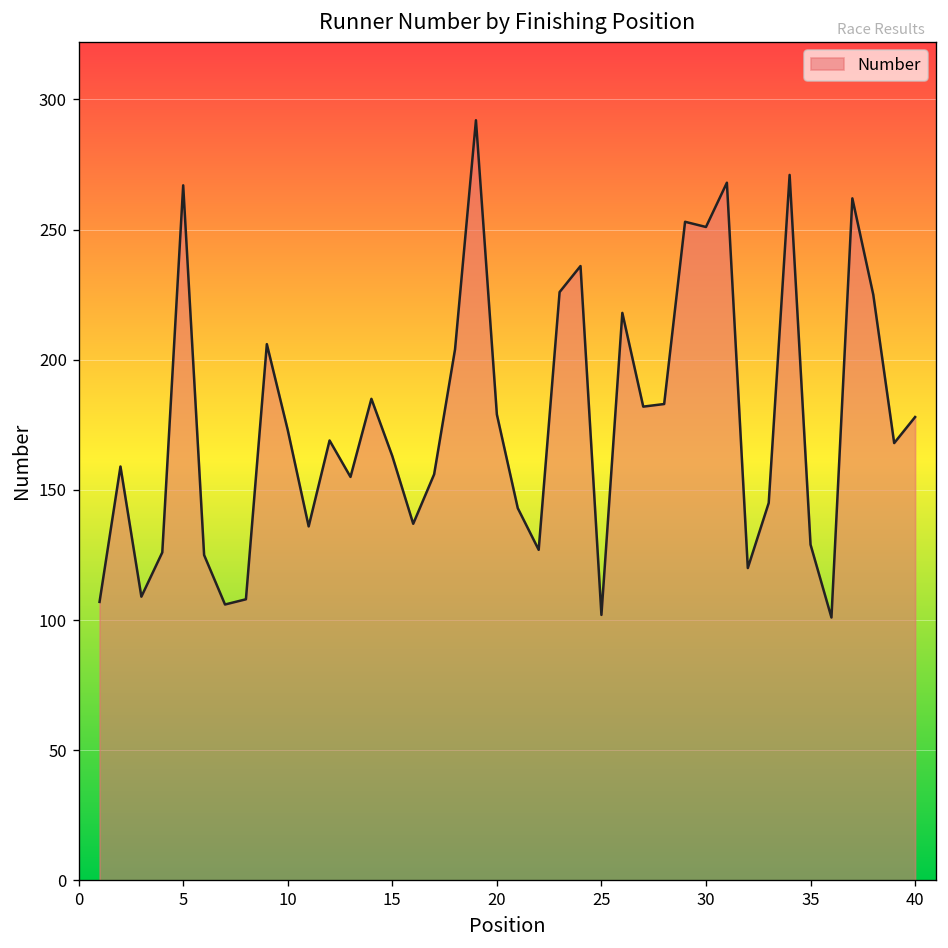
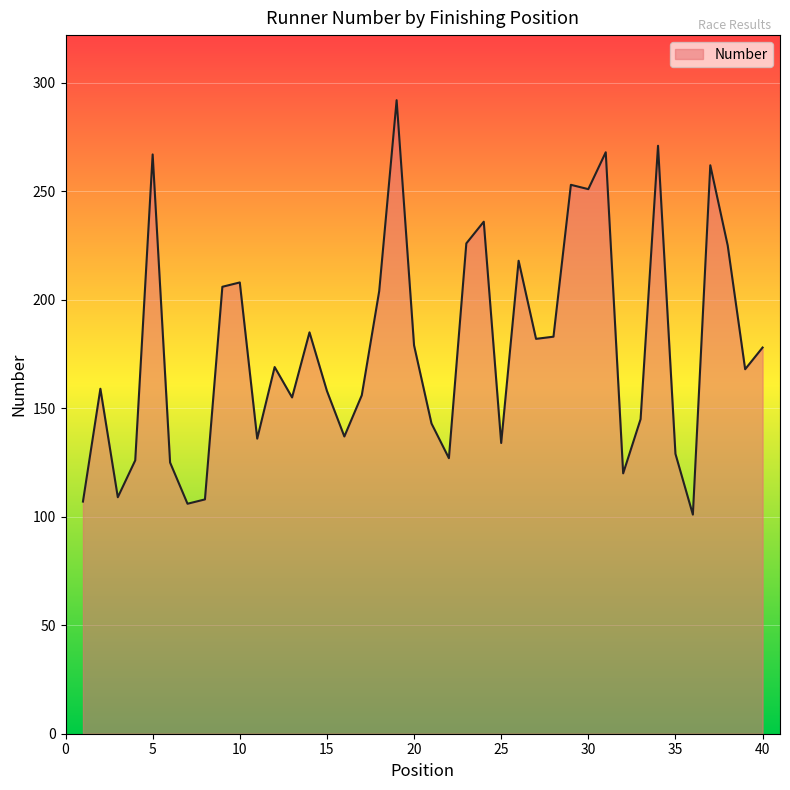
  {
    "5": 267,
-   "10": 173,
-   "15": 163,
+   "10": 208,
+   "15": 158,
    "20": 179,
-   "25": 102,
+   "25": 134,
    "30": 251,
    "35": 129,
    "40": 178
  }
